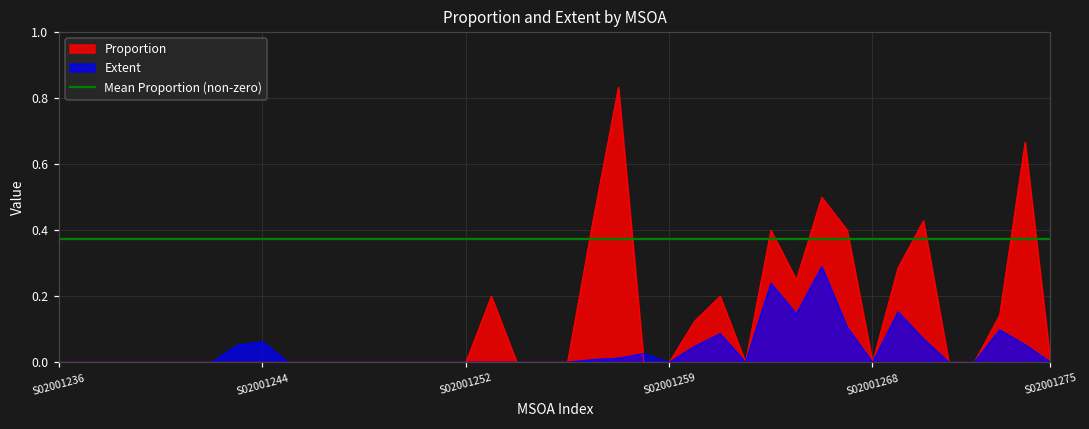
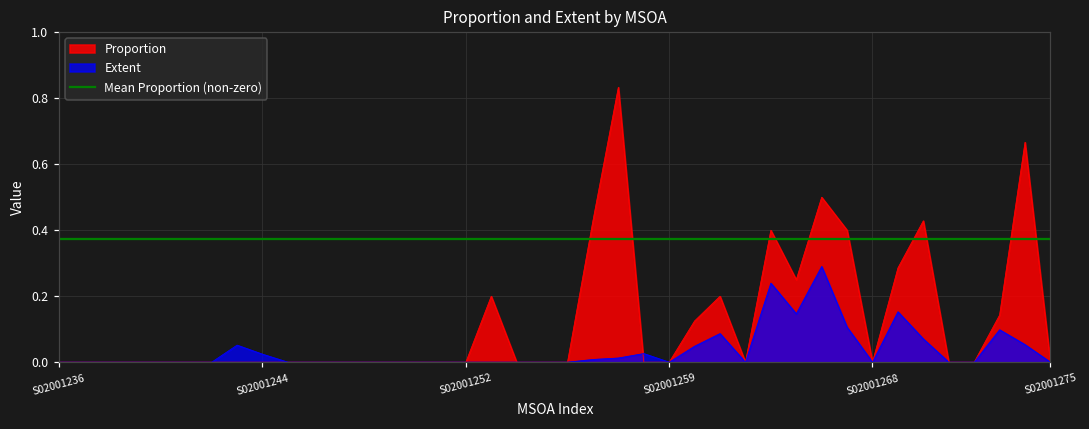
  {
    "Proportion": {
      "S02001244": 0.00
    },
    "Extent": {
-     "S02001244": 0.06
+     "S02001244": 0.02
    }
  }
